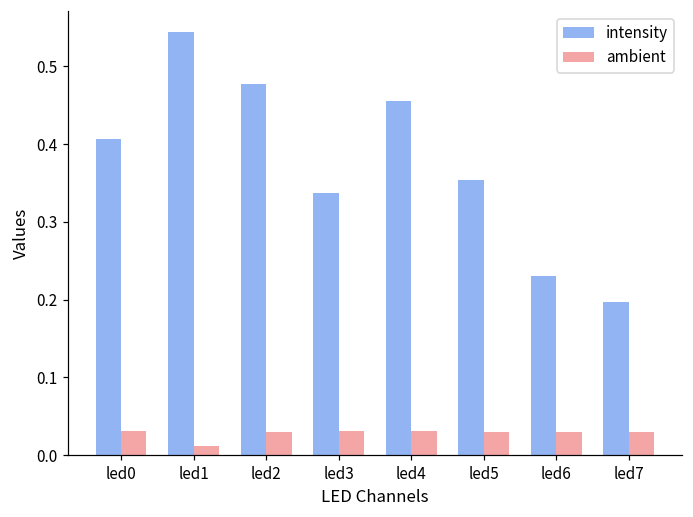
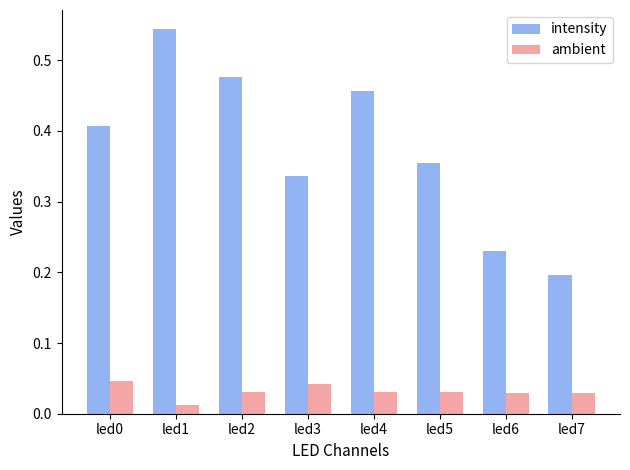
  {
    "intensity": {
      "led0": 0.41,
      "led1": 0.54,
      "led2": 0.48,
      "led3": 0.34,
      "led4": 0.46,
      "led5": 0.35,
      "led6": 0.23,
      "led7": 0.20
    },
    "ambient": {
-     "led0": 0.03,
+     "led0": 0.05,
      "led1": 0.01,
      "led2": 0.03,
-     "led3": 0.03,
+     "led3": 0.04,
      "led4": 0.03,
      "led5": 0.03,
      "led6": 0.03,
      "led7": 0.03
    }
  }
